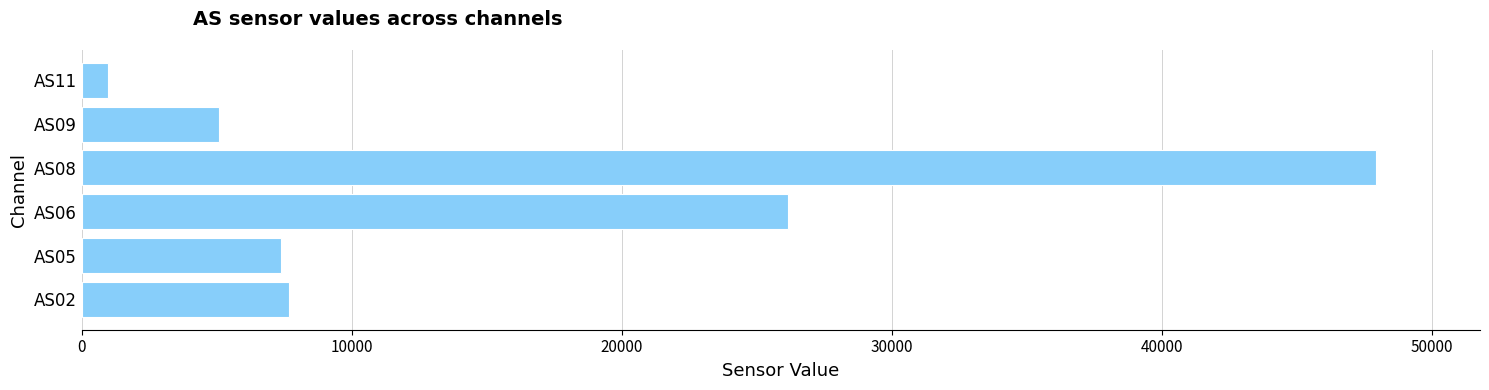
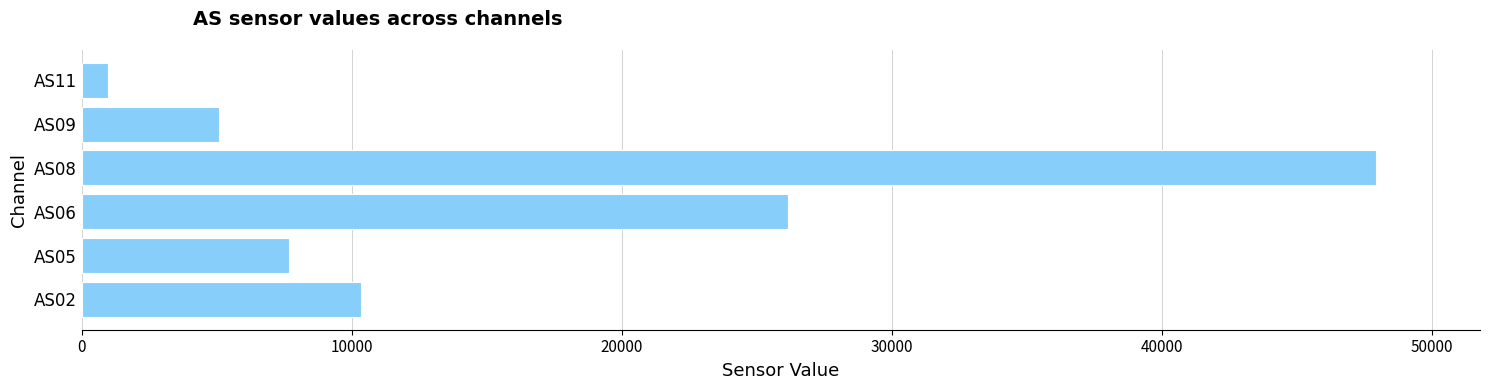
  {
    "AS11": 1000,
    "AS09": 5100,
    "AS08": 47900,
    "AS06": 26200,
-   "AS05": 7400,
-   "AS02": 7700
+   "AS05": 7700,
+   "AS02": 10400
  }
